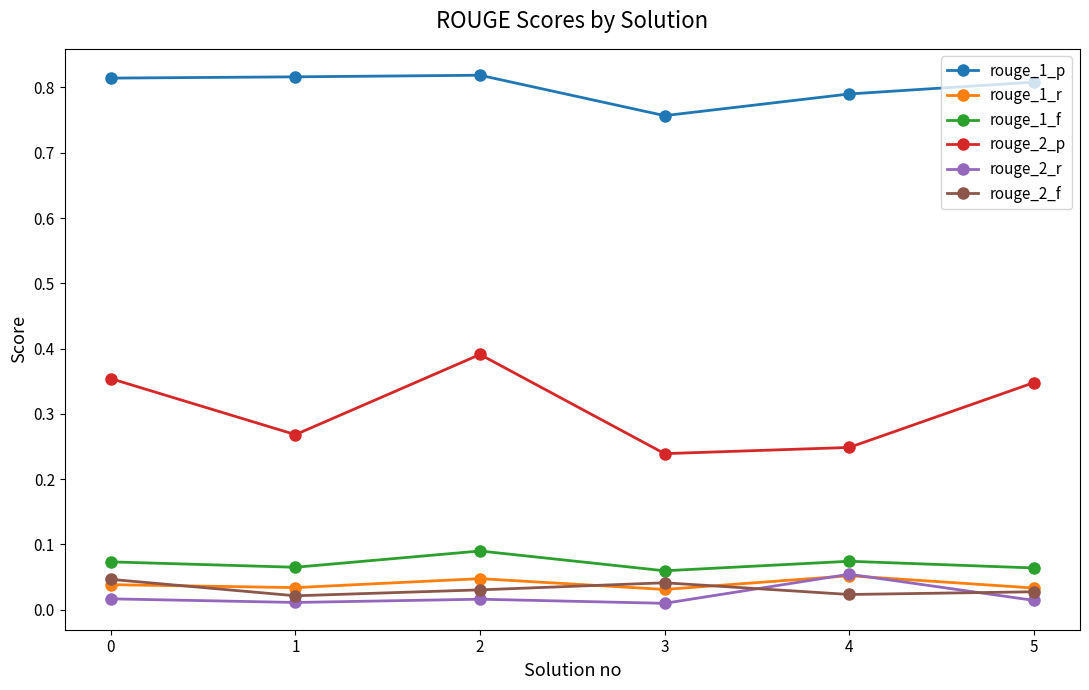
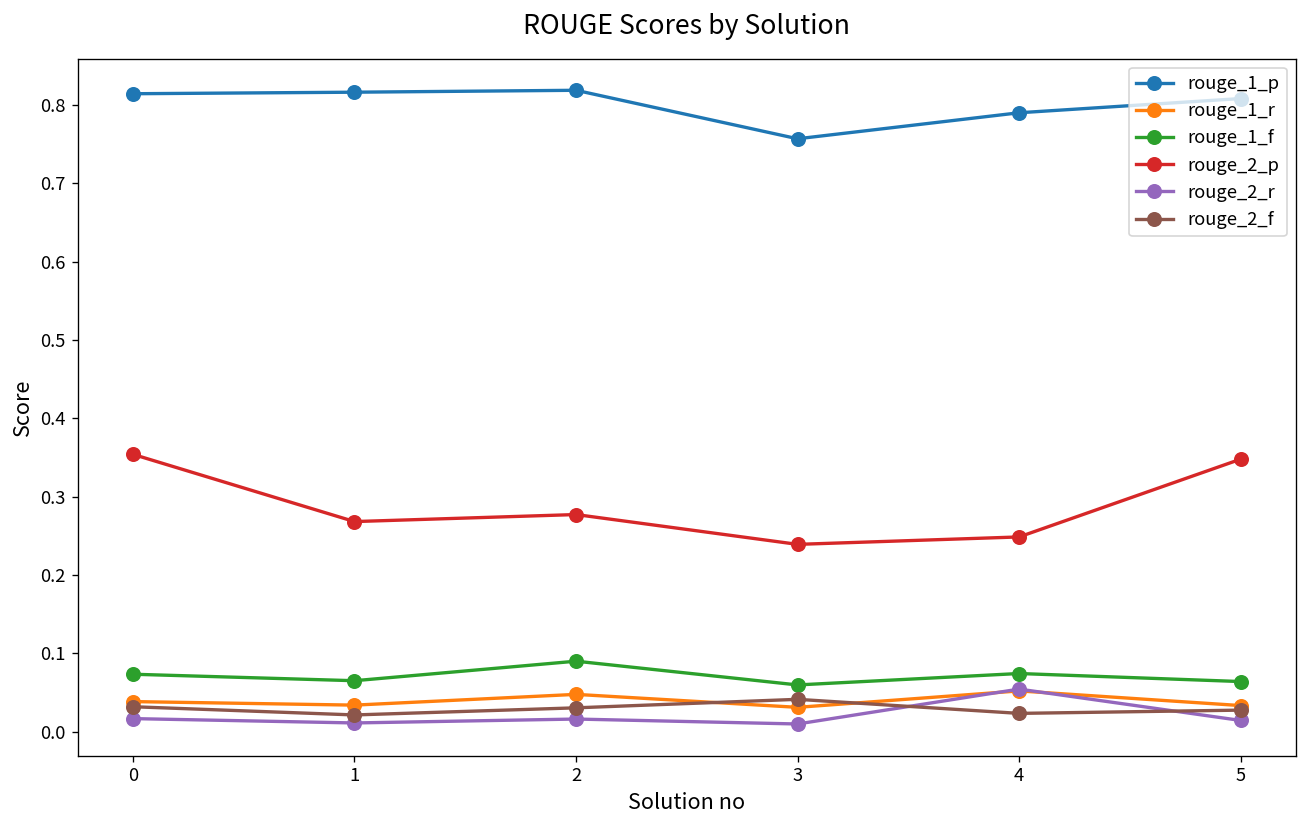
  {
    "rouge_1_p": {
      "0": 0.81,
      "1": 0.82,
      "2": 0.82,
      "3": 0.76,
      "4": 0.79
    },
    "rouge_1_r": {
      "0": 0.04,
      "1": 0.03,
      "2": 0.05,
      "3": 0.03,
      "5": 0.03
    },
    "rouge_1_f": {
      "0": 0.07,
      "1": 0.07,
      "2": 0.09,
      "3": 0.06,
      "4": 0.07,
      "5": 0.06
    },
    "rouge_2_p": {
      "0": 0.35,
      "1": 0.27,
-     "2": 0.39,
+     "2": 0.28,
      "3": 0.24,
      "4": 0.25,
      "5": 0.35
    },
    "rouge_2_r": {
      "0": 0.02,
      "1": 0.01,
      "2": 0.02,
      "3": 0.01,
      "5": 0.01
    },
    "rouge_2_f": {
-     "0": 0.05,
+     "0": 0.03,
      "1": 0.02,
      "2": 0.03,
      "3": 0.04,
      "4": 0.02,
      "5": 0.03
    }
  }
